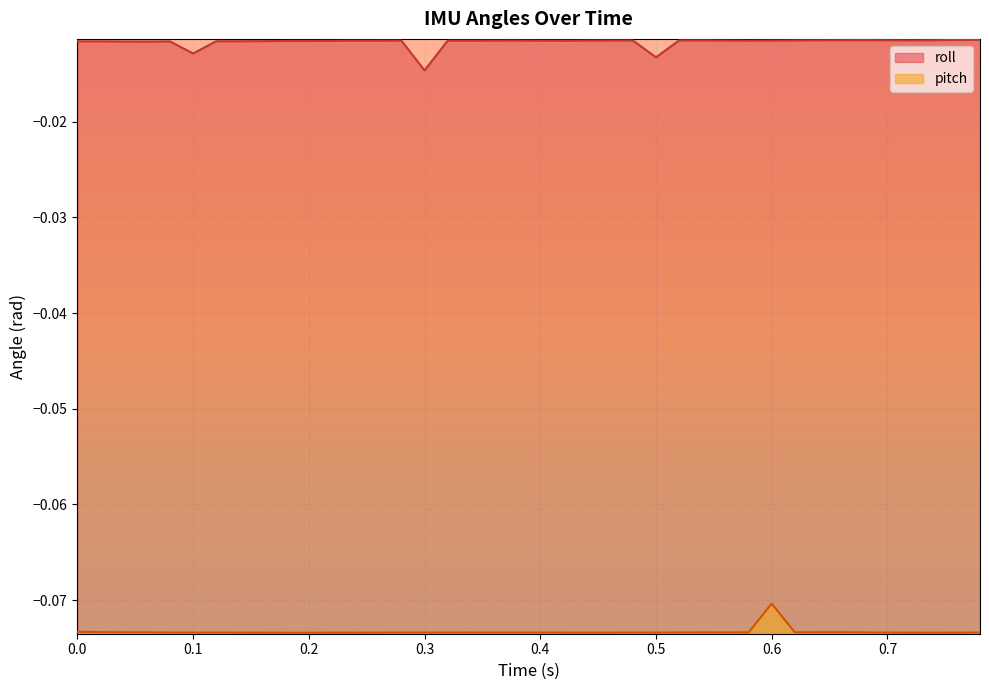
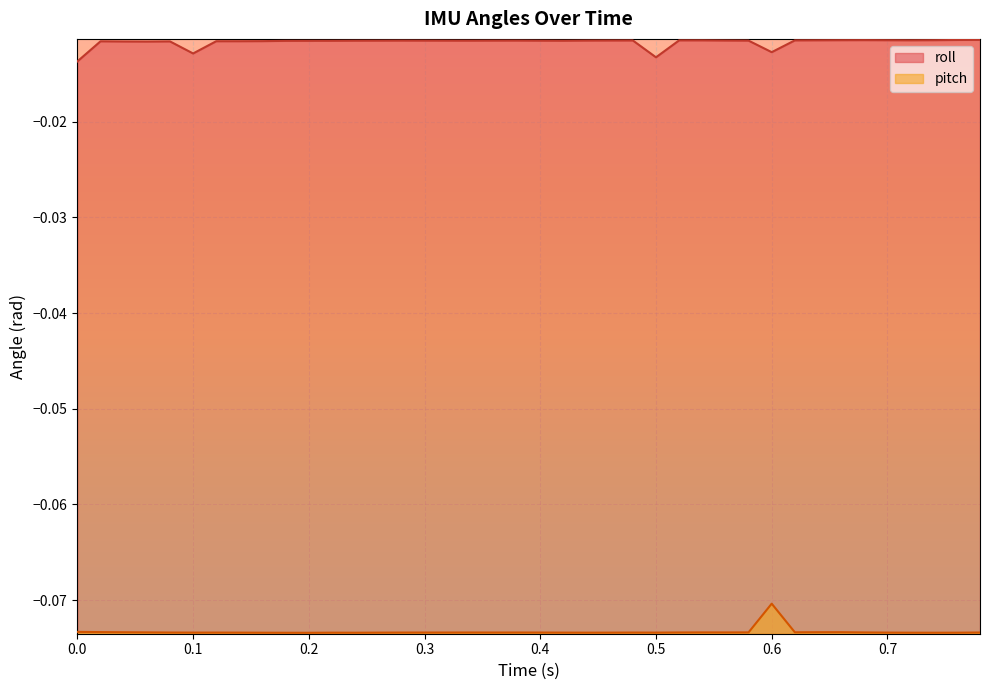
  {
    "roll": {
-     "0.0": -0.012,
+     "0.0": -0.014,
      "0.1": -0.013,
      "0.2": -0.012,
-     "0.3": -0.015,
+     "0.3": -0.012,
      "0.4": -0.012,
      "0.5": -0.013,
-     "0.6": -0.012,
+     "0.6": -0.013,
      "0.7": -0.011
    },
    "pitch": {
      "0.0": -0.073,
      "0.1": -0.073,
      "0.2": -0.073,
      "0.3": -0.073,
      "0.4": -0.073,
      "0.5": -0.073,
      "0.6": -0.070,
      "0.7": -0.073
    }
  }
